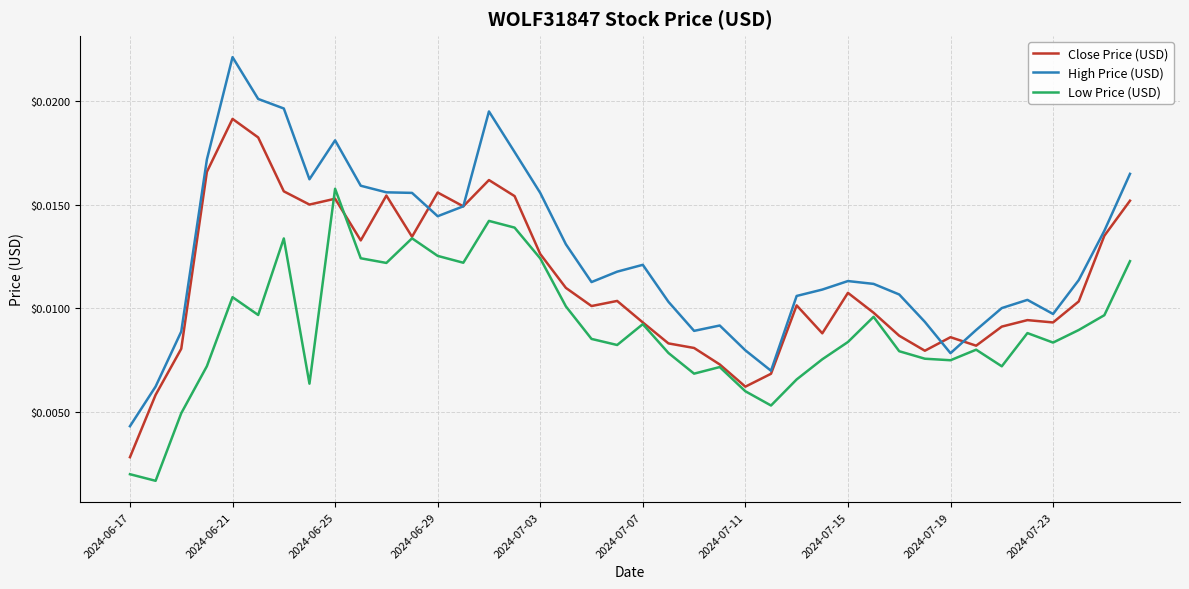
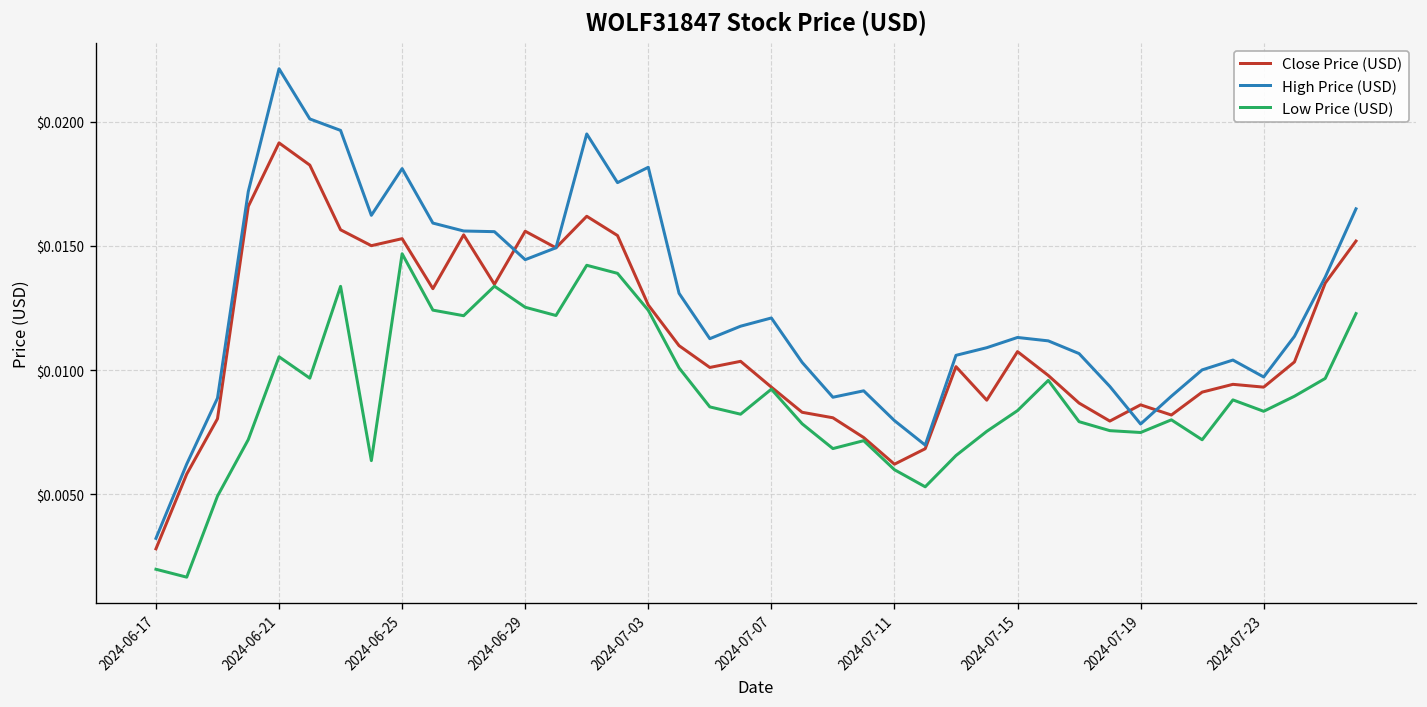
  {
    "Close Price (USD)": {
      "2024-06-17": "$0.0028",
      "2024-06-21": "$0.0192",
      "2024-06-25": "$0.0153",
      "2024-06-29": "$0.0156",
      "2024-07-03": "$0.0126",
      "2024-07-11": "$0.0062",
      "2024-07-15": "$0.0107",
      "2024-07-19": "$0.0086",
      "2024-07-23": "$0.0093"
    },
    "High Price (USD)": {
-     "2024-06-17": "$0.0043",
+     "2024-06-17": "$0.0032",
      "2024-06-21": "$0.0221",
      "2024-06-25": "$0.0181",
      "2024-06-29": "$0.0144",
-     "2024-07-03": "$0.0156",
+     "2024-07-03": "$0.0182",
      "2024-07-07": "$0.0121",
      "2024-07-11": "$0.0080",
      "2024-07-15": "$0.0113",
      "2024-07-19": "$0.0078",
      "2024-07-23": "$0.0097"
    },
    "Low Price (USD)": {
      "2024-06-17": "$0.0020",
      "2024-06-21": "$0.0105",
-     "2024-06-25": "$0.0158",
+     "2024-06-25": "$0.0147",
      "2024-06-29": "$0.0125",
      "2024-07-03": "$0.0124",
      "2024-07-11": "$0.0060",
      "2024-07-15": "$0.0084",
      "2024-07-19": "$0.0075",
      "2024-07-23": "$0.0083"
    }
  }
